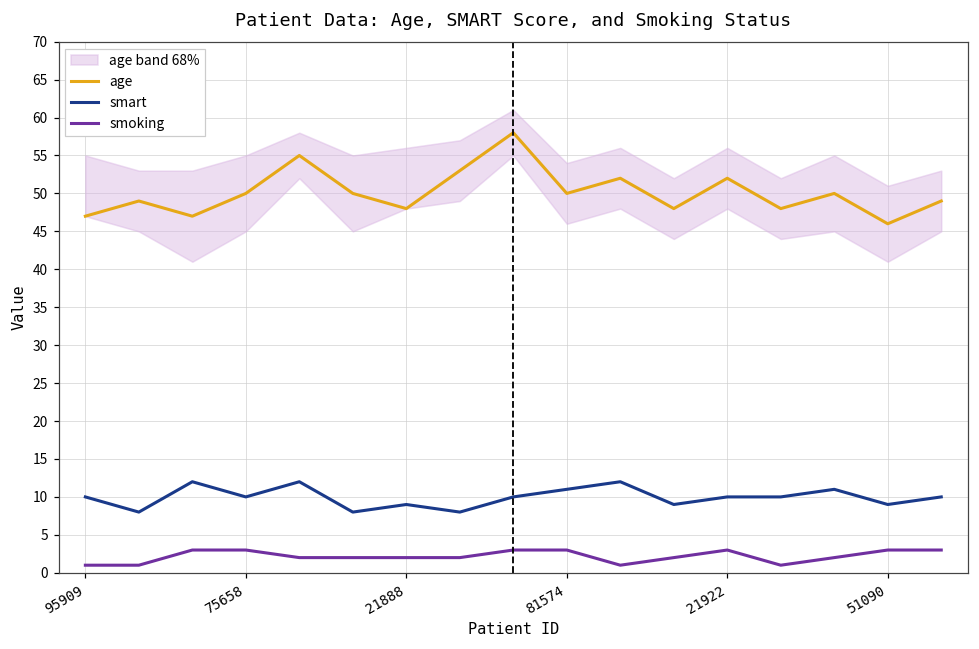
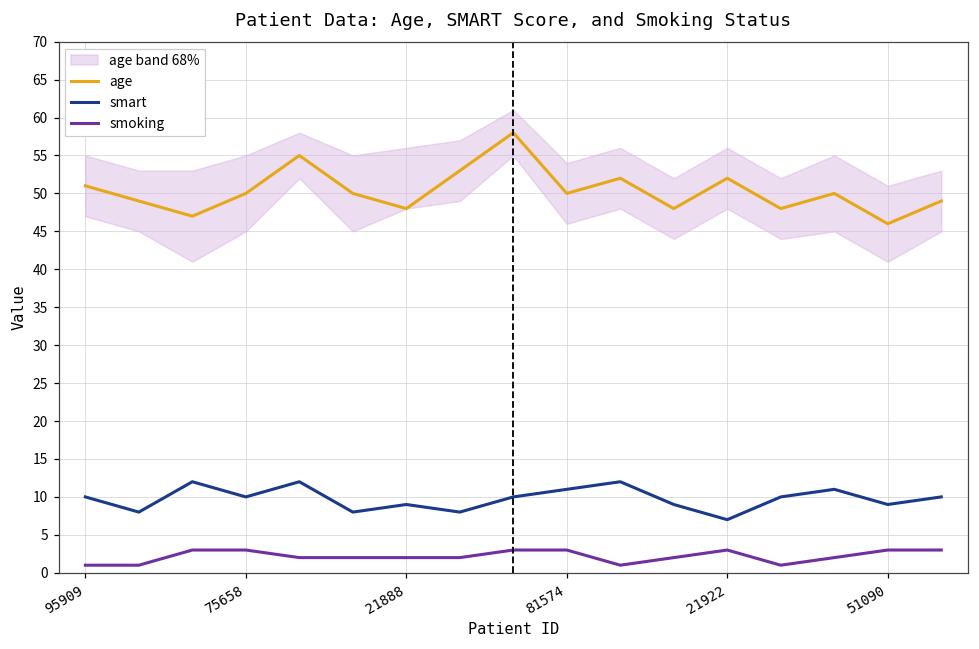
  {
    "age": {
-     "95909": 47,
+     "95909": 51,
      "75658": 50,
      "21888": 48,
      "81574": 50,
      "21922": 52,
      "51090": 46
    },
    "smart": {
      "95909": 10,
      "75658": 10,
      "21888": 9,
      "81574": 11,
-     "21922": 10,
+     "21922": 7,
      "51090": 9
    },
    "smoking": {
      "95909": 1,
      "75658": 3,
      "21888": 2,
      "81574": 3,
      "21922": 3,
      "51090": 3
    }
  }
